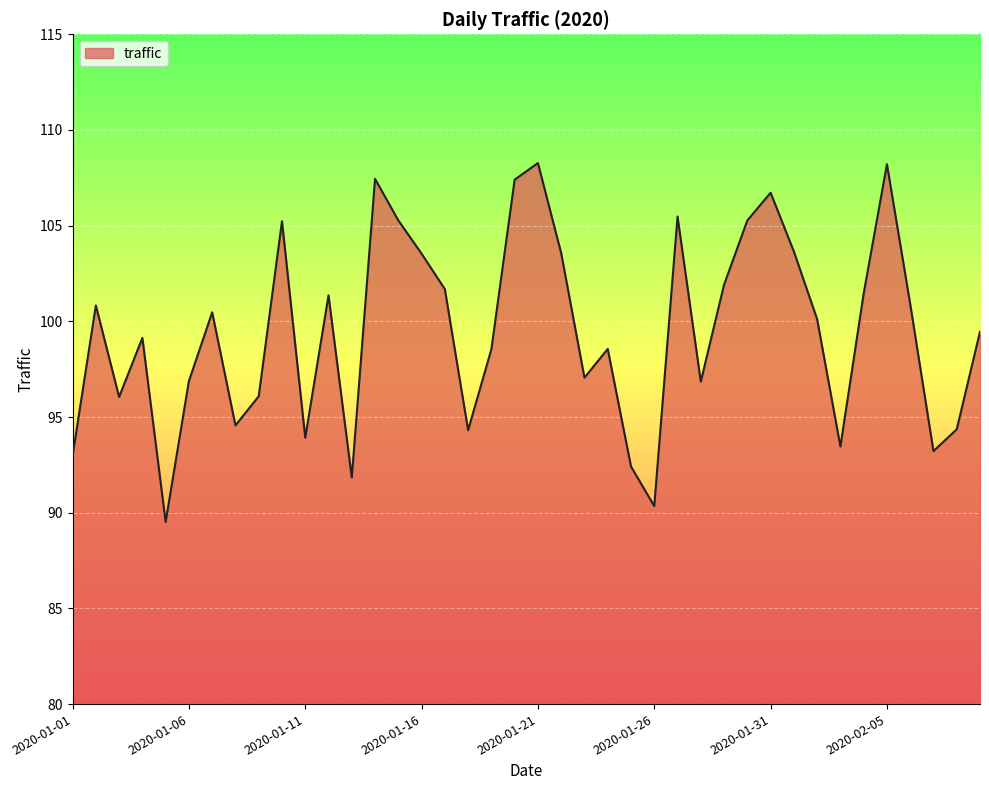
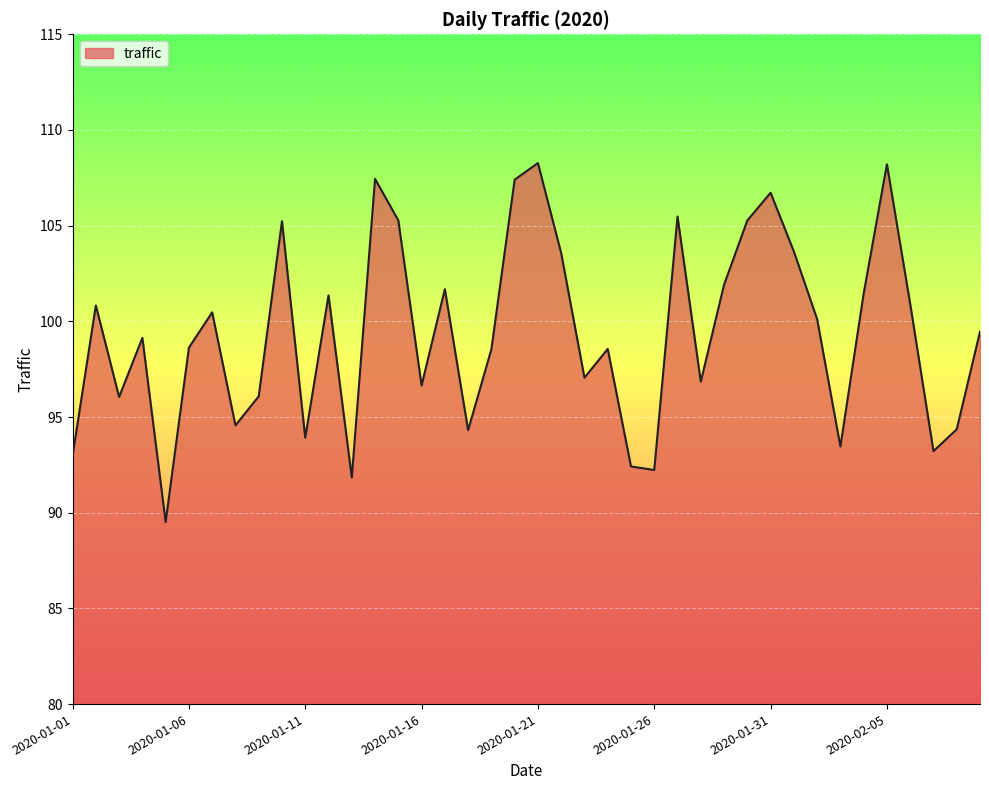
  {
    "2020-01-01": 93.0,
-   "2020-01-06": 96.9,
+   "2020-01-06": 98.6,
    "2020-01-11": 93.9,
-   "2020-01-16": 103.5,
+   "2020-01-16": 96.6,
    "2020-01-21": 108.3,
-   "2020-01-26": 90.3,
+   "2020-01-26": 92.2,
    "2020-01-31": 106.7,
    "2020-02-05": 108.2
  }
